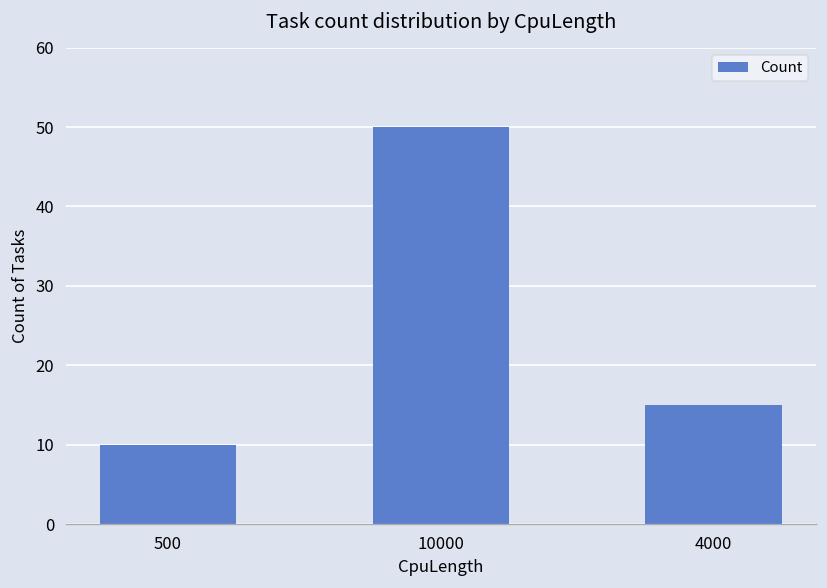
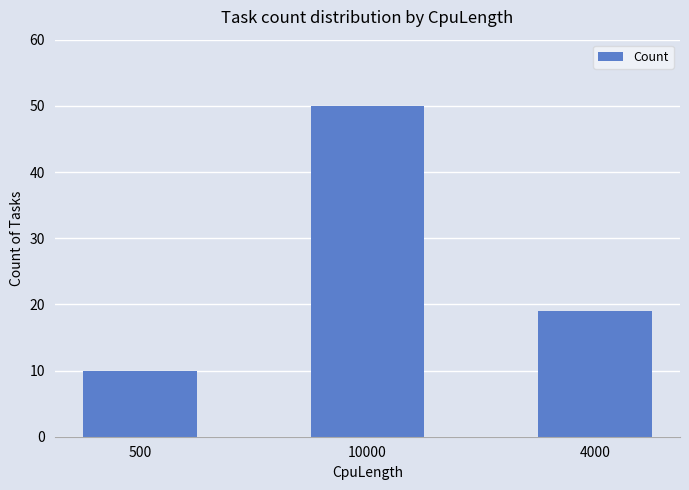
  {
    "500": 10,
    "10000": 50,
-   "4000": 15
+   "4000": 19
  }
